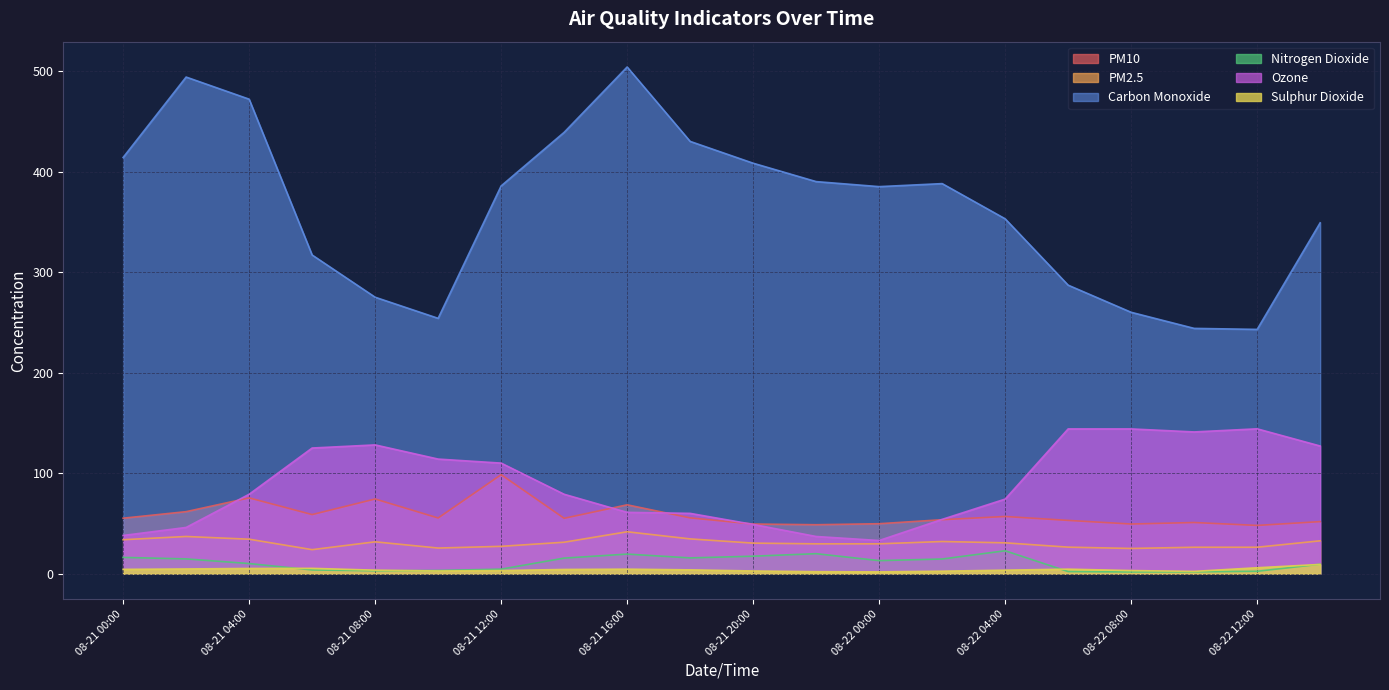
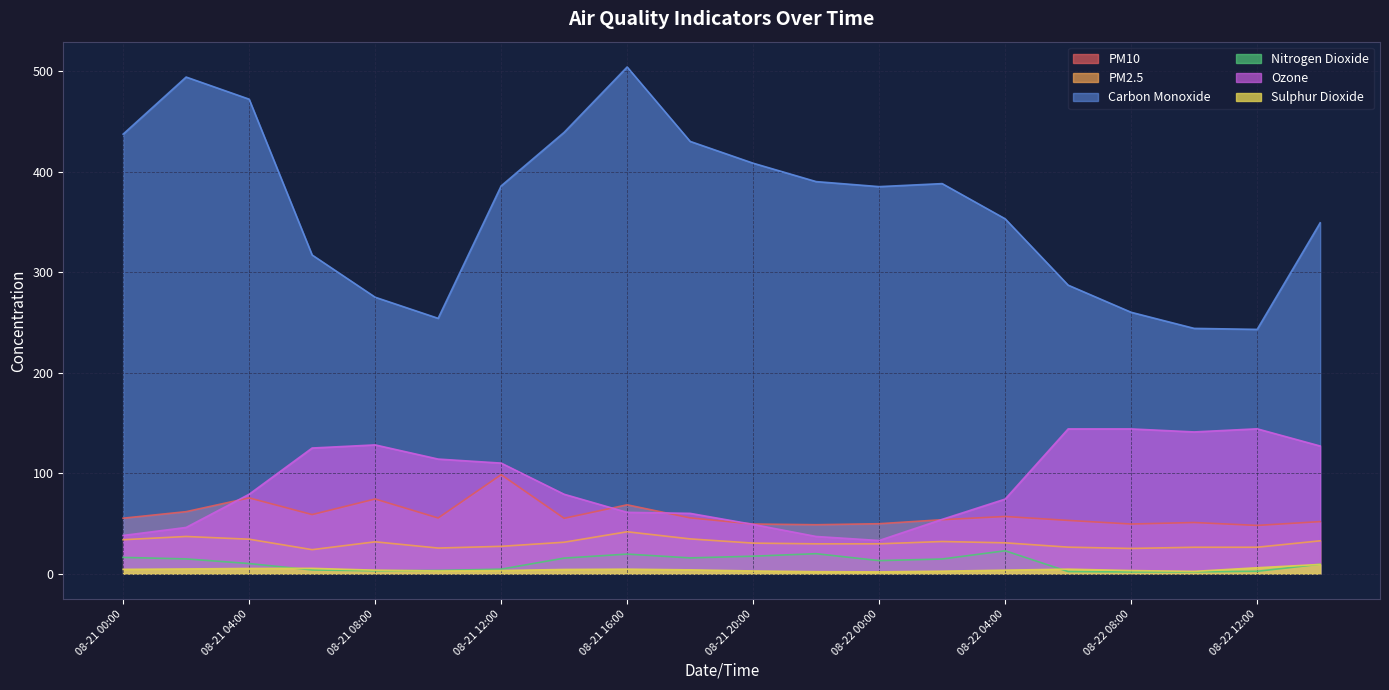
  {
    "PM10": {
      "08-21 00:00": 55,
      "08-21 04:00": 75,
      "08-21 08:00": 74,
      "08-21 12:00": 99,
      "08-21 16:00": 69,
      "08-22 00:00": 50,
      "08-22 04:00": 57,
      "08-22 08:00": 49,
      "08-22 12:00": 48
    },
    "Carbon Monoxide": {
-     "08-21 00:00": 414,
+     "08-21 00:00": 437,
      "08-21 04:00": 472,
      "08-21 08:00": 275,
      "08-21 12:00": 386,
      "08-21 16:00": 504,
      "08-21 20:00": 408,
      "08-22 00:00": 385,
      "08-22 04:00": 353,
      "08-22 08:00": 260,
      "08-22 12:00": 243
    },
    "Nitrogen Dioxide": {
      "08-21 00:00": 16,
      "08-21 04:00": 10,
      "08-21 16:00": 20,
      "08-21 20:00": 17,
      "08-22 00:00": 13,
      "08-22 04:00": 23,
      "08-22 12:00": 2
    },
    "Ozone": {
      "08-21 00:00": 38,
      "08-21 04:00": 79,
      "08-21 08:00": 128,
      "08-21 12:00": 110,
      "08-21 16:00": 61,
      "08-22 00:00": 33,
      "08-22 04:00": 74,
      "08-22 08:00": 144,
      "08-22 12:00": 144
    }
  }
